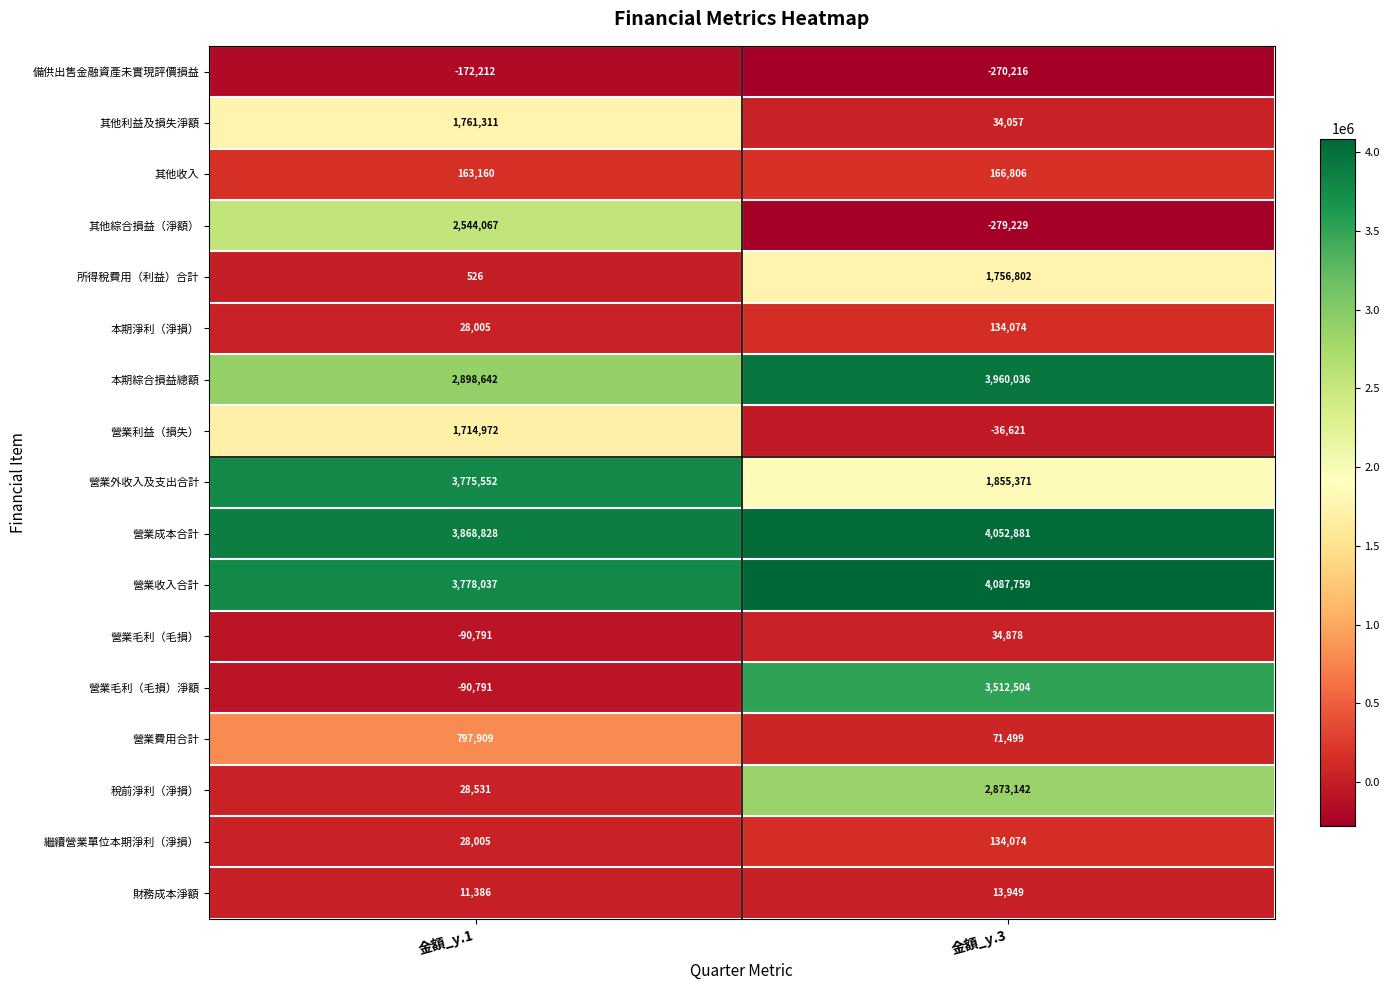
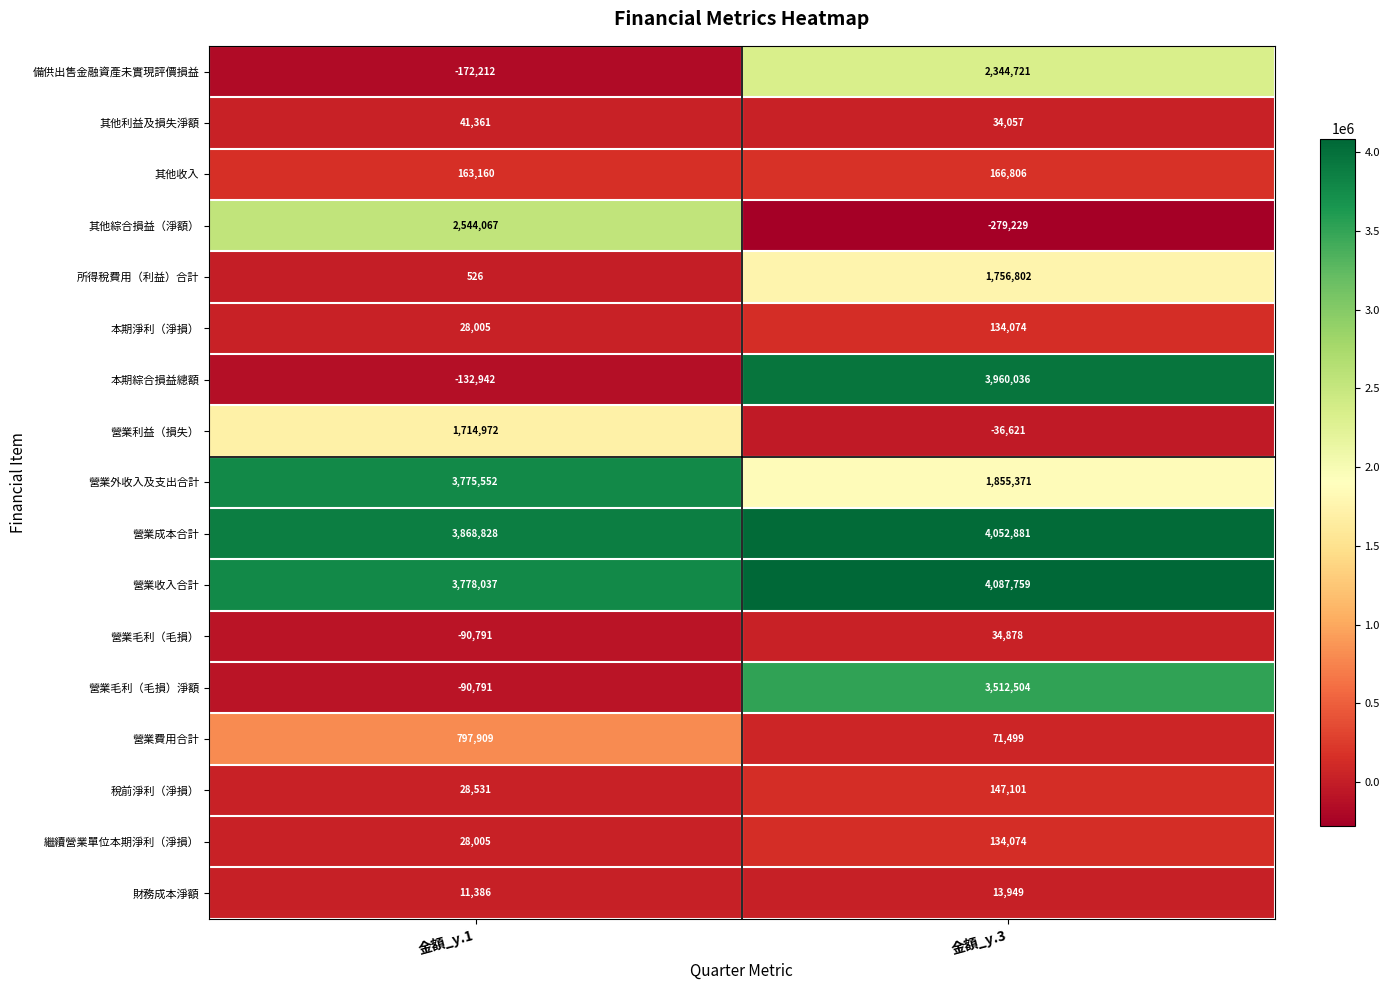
  {
    "備供出售金融資產未實現評價損益": {
      "金額_y.1": "-172,212",
-     "金額_y.3": "-270,216"
+     "金額_y.3": "2,344,721"
    },
    "其他利益及損失淨額": {
-     "金額_y.1": "1,761,311",
+     "金額_y.1": "41,361",
      "金額_y.3": "34,057"
    },
    "其他收入": {
      "金額_y.1": "163,160",
      "金額_y.3": "166,806"
    },
    "其他綜合損益（淨額）": {
      "金額_y.1": "2,544,067",
      "金額_y.3": "-279,229"
    },
    "所得稅費用（利益）合計": {
      "金額_y.1": "526",
      "金額_y.3": "1,756,802"
    },
    "本期淨利（淨損）": {
      "金額_y.1": "28,005",
      "金額_y.3": "134,074"
    },
    "本期綜合損益總額": {
-     "金額_y.1": "2,898,642",
+     "金額_y.1": "-132,942",
      "金額_y.3": "3,960,036"
    },
    "營業利益（損失）": {
      "金額_y.1": "1,714,972",
      "金額_y.3": "-36,621"
    },
    "營業外收入及支出合計": {
      "金額_y.1": "3,775,552",
      "金額_y.3": "1,855,371"
    },
    "營業成本合計": {
      "金額_y.1": "3,868,828",
      "金額_y.3": "4,052,881"
    },
    "營業收入合計": {
      "金額_y.1": "3,778,037",
      "金額_y.3": "4,087,759"
    },
    "營業毛利（毛損）": {
      "金額_y.1": "-90,791",
      "金額_y.3": "34,878"
    },
    "營業毛利（毛損）淨額": {
      "金額_y.1": "-90,791",
      "金額_y.3": "3,512,504"
    },
    "營業費用合計": {
      "金額_y.1": "797,909",
      "金額_y.3": "71,499"
    },
    "稅前淨利（淨損）": {
      "金額_y.1": "28,531",
-     "金額_y.3": "2,873,142"
+     "金額_y.3": "147,101"
    },
    "繼續營業單位本期淨利（淨損）": {
      "金額_y.1": "28,005",
      "金額_y.3": "134,074"
    },
    "財務成本淨額": {
      "金額_y.1": "11,386",
      "金額_y.3": "13,949"
    }
  }
